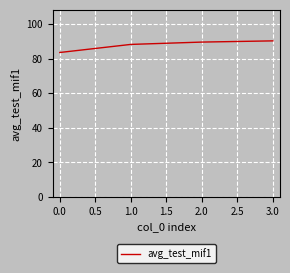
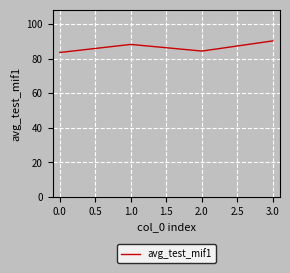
  {
    "0.0": 84,
    "1.0": 88,
-   "2.0": 90,
+   "2.0": 84,
    "3.0": 90
  }
